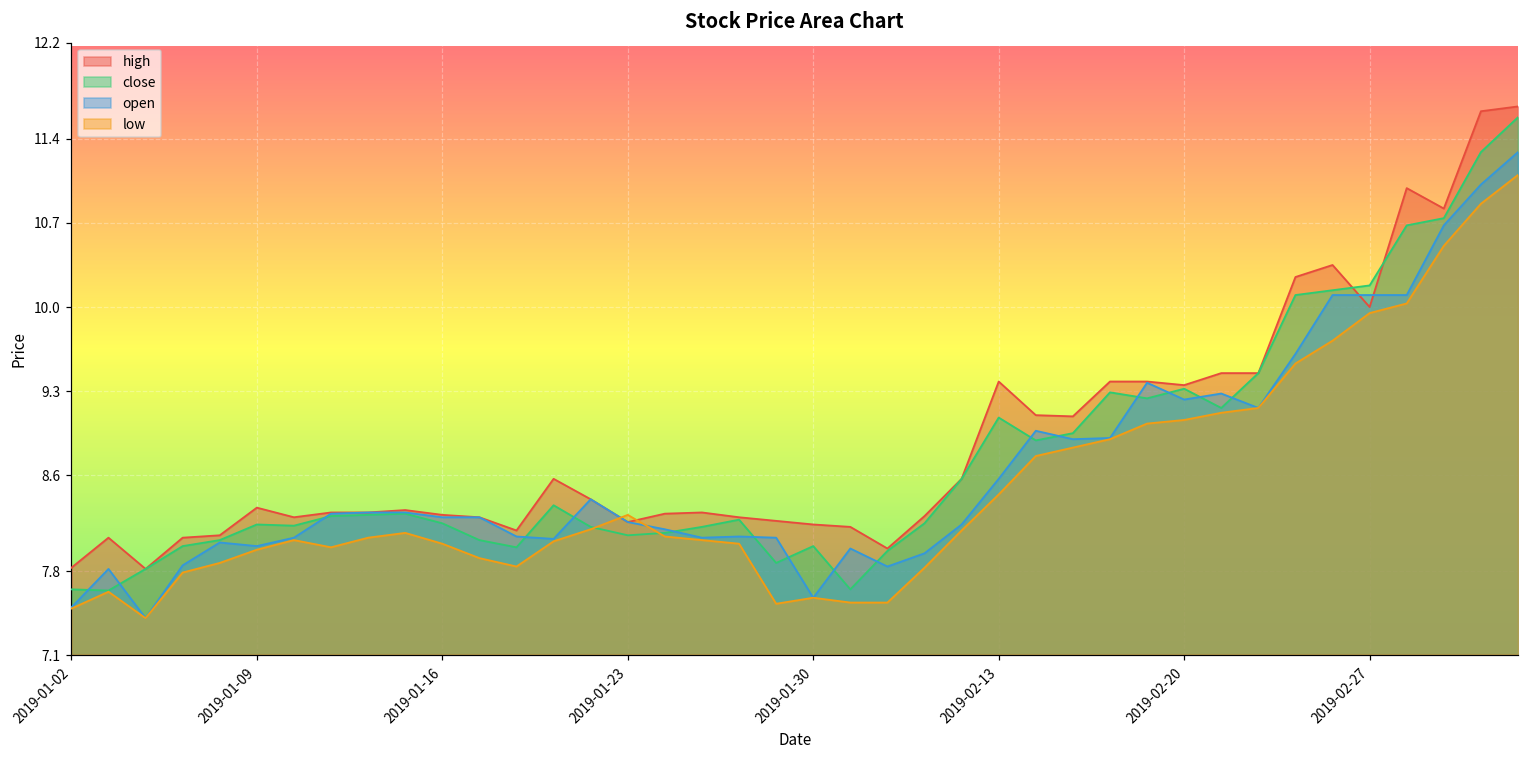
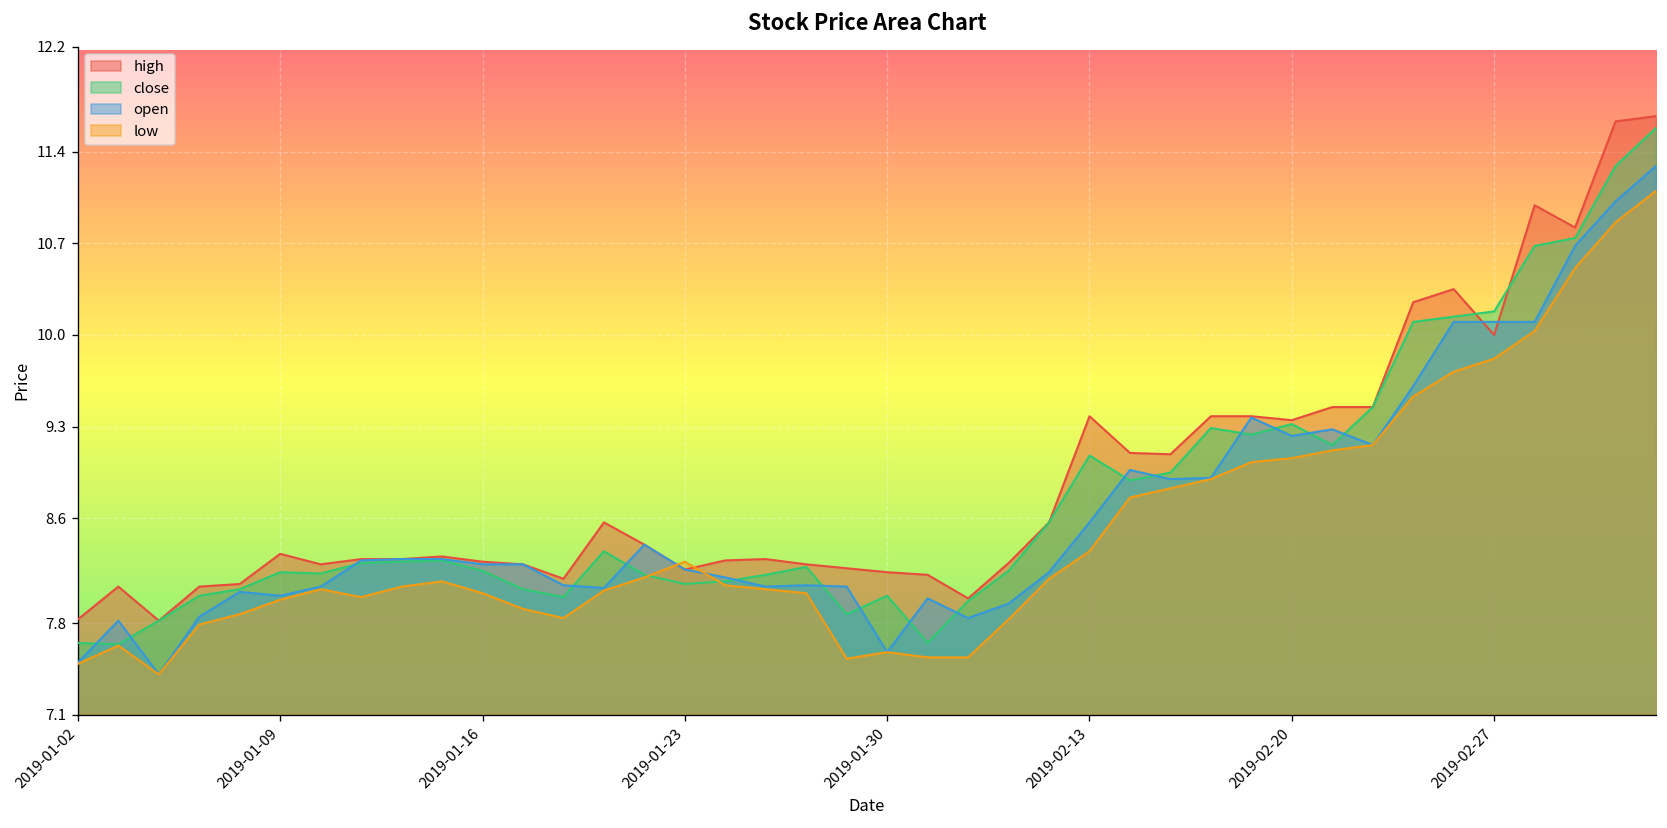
  {
    "high": {
      "2019-01-02": 7.83,
      "2019-01-09": 8.33,
      "2019-01-30": 8.19,
      "2019-02-13": 9.38,
      "2019-02-20": 9.35,
      "2019-02-27": 10.00
    },
    "close": {
      "2019-01-02": 7.65,
      "2019-01-09": 8.19,
      "2019-01-16": 8.20,
      "2019-01-23": 8.10,
      "2019-01-30": 8.01,
      "2019-02-13": 9.08,
      "2019-02-20": 9.32,
      "2019-02-27": 10.18
    },
    "open": {
      "2019-01-09": 8.01,
      "2019-02-13": 8.57,
      "2019-02-20": 9.23,
      "2019-02-27": 10.10
    },
    "low": {
      "2019-01-09": 7.98,
      "2019-01-16": 8.03,
      "2019-01-23": 8.27,
-     "2019-02-13": 8.44,
+     "2019-02-13": 8.35,
      "2019-02-20": 9.06,
-     "2019-02-27": 9.95
+     "2019-02-27": 9.82
    }
  }
